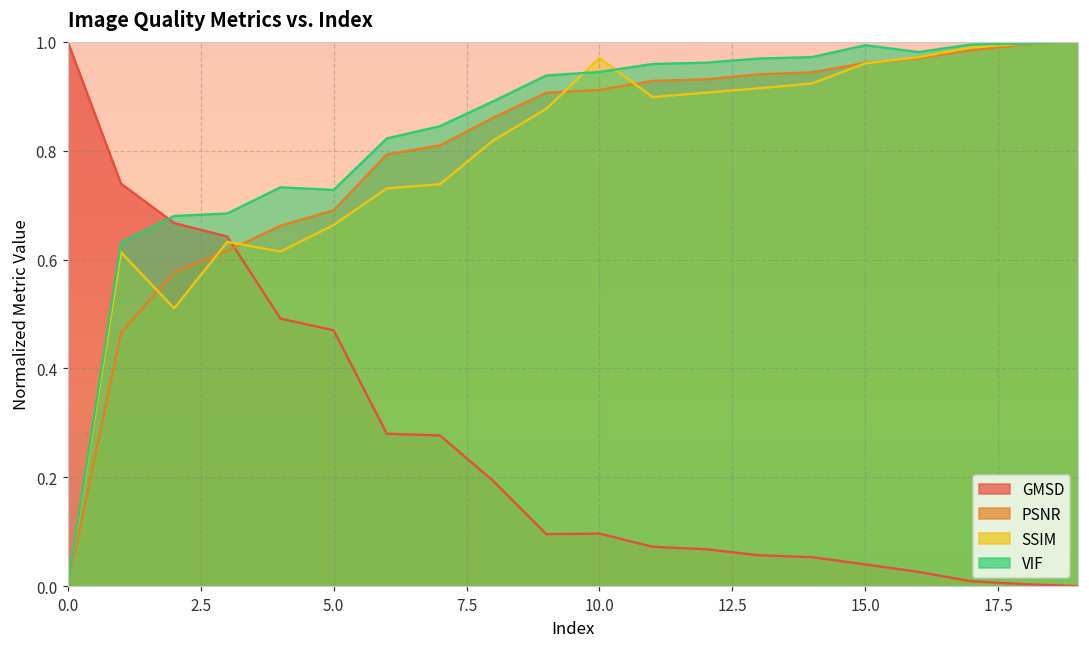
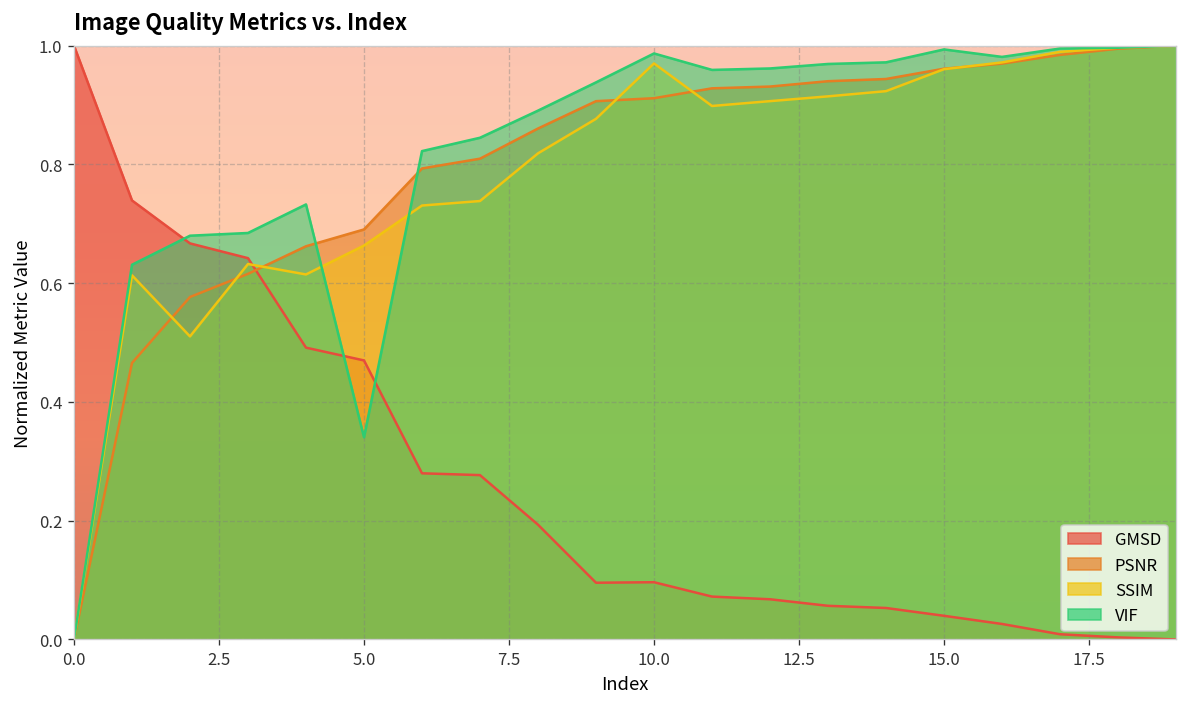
  {
    "SSIM": {
      "5.0": 0.66,
      "10.0": 0.97
    },
    "VIF": {
-     "5.0": 0.73,
-     "10.0": 0.94,
+     "5.0": 0.34,
+     "10.0": 0.99,
      "15.0": 0.99
    }
  }
